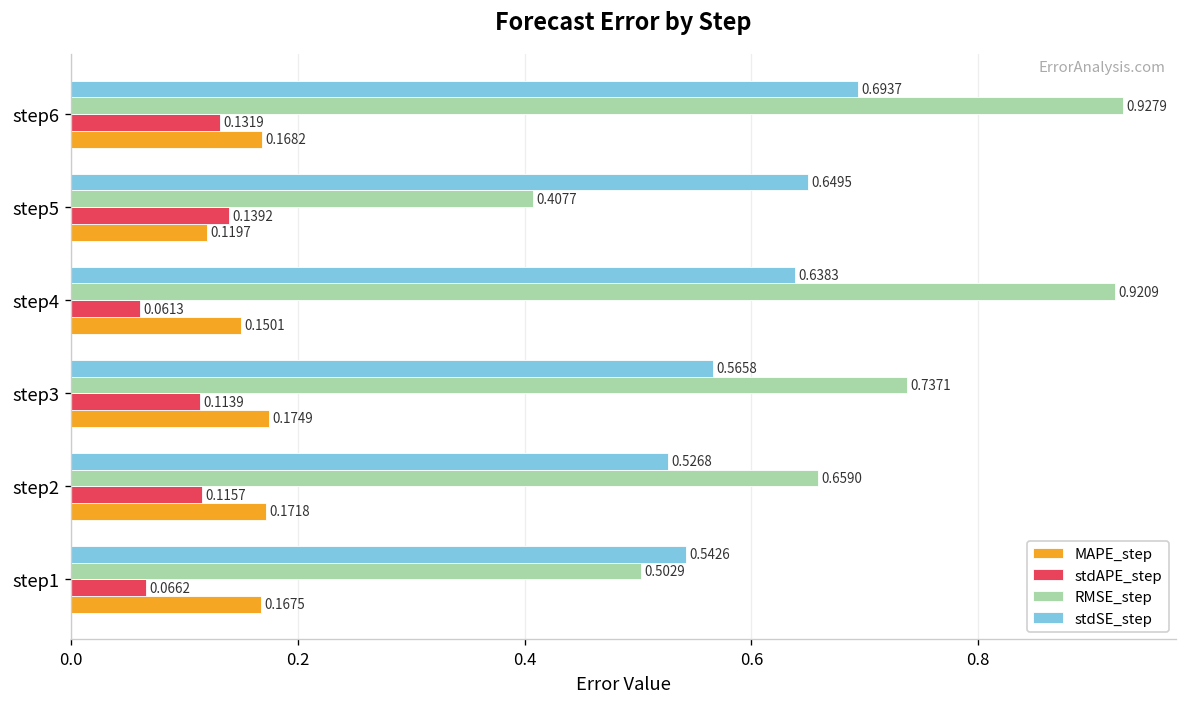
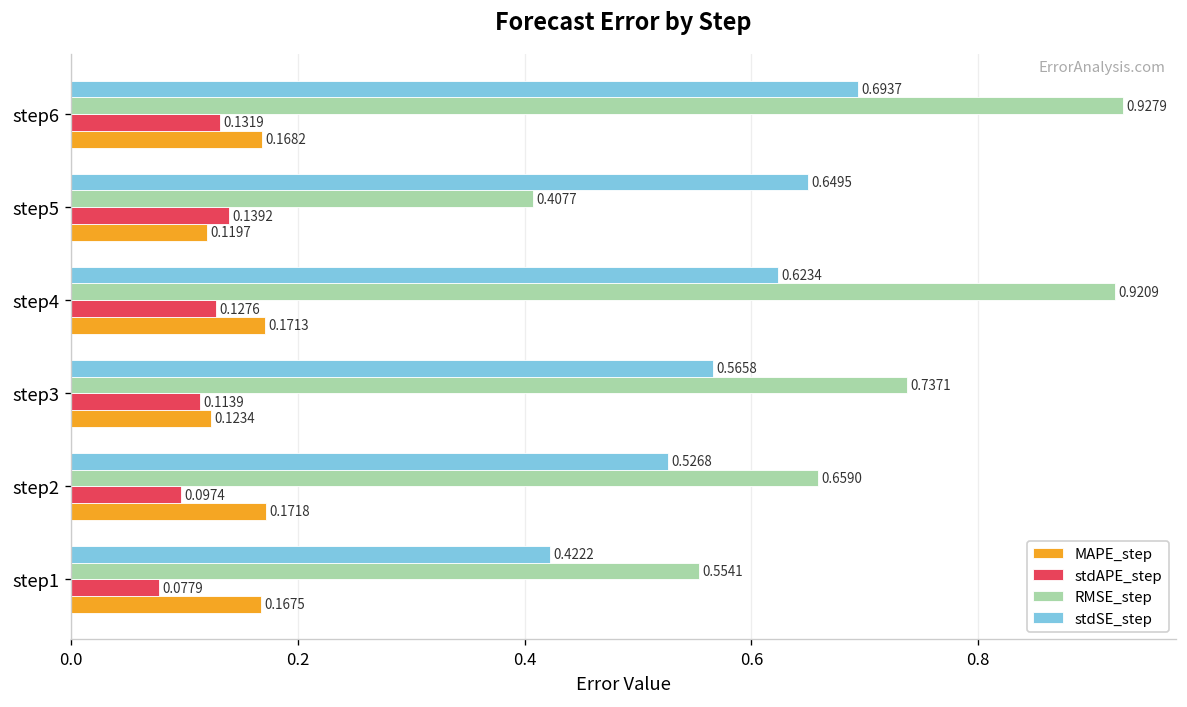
  {
    "MAPE_step": {
      "step6": 0.1682,
      "step5": 0.1197,
-     "step4": 0.1501,
-     "step3": 0.1749,
+     "step4": 0.1713,
+     "step3": 0.1234,
      "step2": 0.1718,
      "step1": 0.1675
    },
    "stdAPE_step": {
      "step6": 0.1319,
      "step5": 0.1392,
-     "step4": 0.0613,
+     "step4": 0.1276,
      "step3": 0.1139,
-     "step2": 0.1157,
-     "step1": 0.0662
+     "step2": 0.0974,
+     "step1": 0.0779
    },
    "RMSE_step": {
      "step6": 0.9279,
      "step5": 0.4077,
      "step4": 0.9209,
      "step3": 0.7371,
      "step2": 0.6590,
-     "step1": 0.5029
+     "step1": 0.5541
    },
    "stdSE_step": {
      "step6": 0.6937,
      "step5": 0.6495,
-     "step4": 0.6383,
+     "step4": 0.6234,
      "step3": 0.5658,
      "step2": 0.5268,
-     "step1": 0.5426
+     "step1": 0.4222
    }
  }
